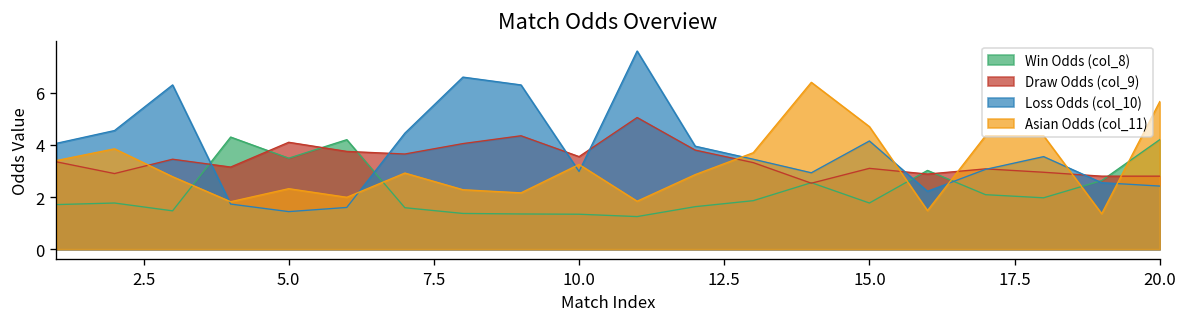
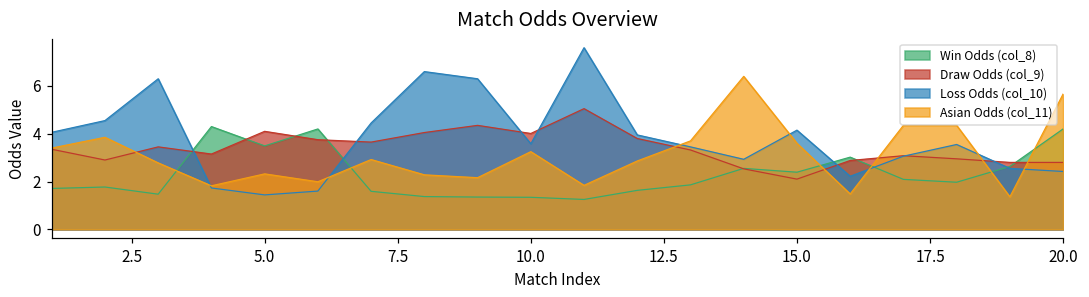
  {
    "Win Odds (col_8)": {
      "5.0": 3.5,
      "10.0": 1.3,
-     "15.0": 1.8,
+     "15.0": 2.4,
      "20.0": 4.2
    },
    "Draw Odds (col_9)": {
      "5.0": 4.1,
-     "10.0": 3.6,
-     "15.0": 3.1,
+     "10.0": 4.0,
+     "15.0": 2.1,
      "20.0": 2.8
    },
    "Loss Odds (col_10)": {
      "5.0": 1.4,
-     "10.0": 3.0,
+     "10.0": 3.6,
      "15.0": 4.2,
      "20.0": 2.4
    },
    "Asian Odds (col_11)": {
      "5.0": 2.3,
      "10.0": 3.3,
-     "15.0": 4.7,
+     "15.0": 3.6,
      "20.0": 5.7
    }
  }
